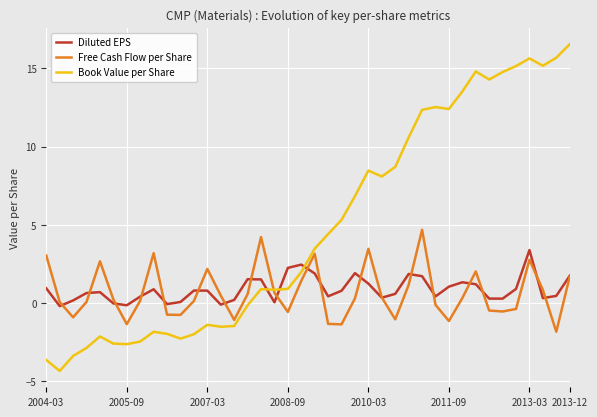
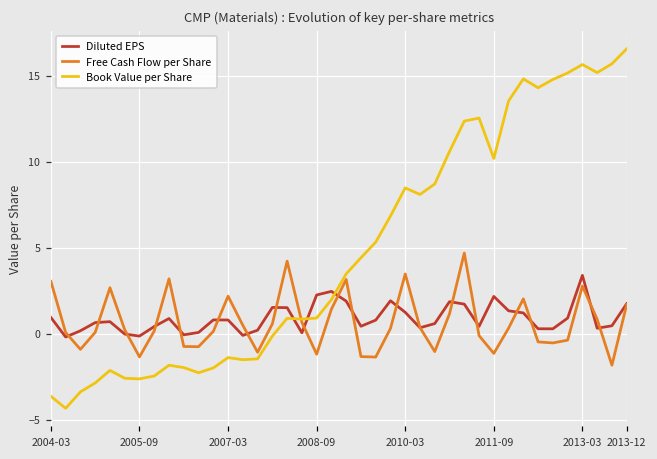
  {
    "Diluted EPS": {
      "2004-03": 0.9,
      "2005-09": -0.1,
      "2007-03": 0.8,
      "2008-09": 2.2,
      "2010-03": 1.2,
-     "2011-09": 1.1,
+     "2011-09": 2.2,
      "2013-03": 3.4
    },
    "Free Cash Flow per Share": {
      "2004-03": 3.0,
      "2005-09": -1.3,
      "2007-03": 2.2,
-     "2008-09": -0.6,
+     "2008-09": -1.2,
      "2010-03": 3.5,
      "2011-09": -1.1,
      "2013-03": 2.8
    },
    "Book Value per Share": {
      "2004-03": -3.6,
      "2005-09": -2.6,
      "2007-03": -1.4,
      "2008-09": 0.9,
      "2010-03": 8.5,
-     "2011-09": 12.4,
+     "2011-09": 10.2,
      "2013-03": 15.6,
      "2013-12": 16.6
    }
  }
